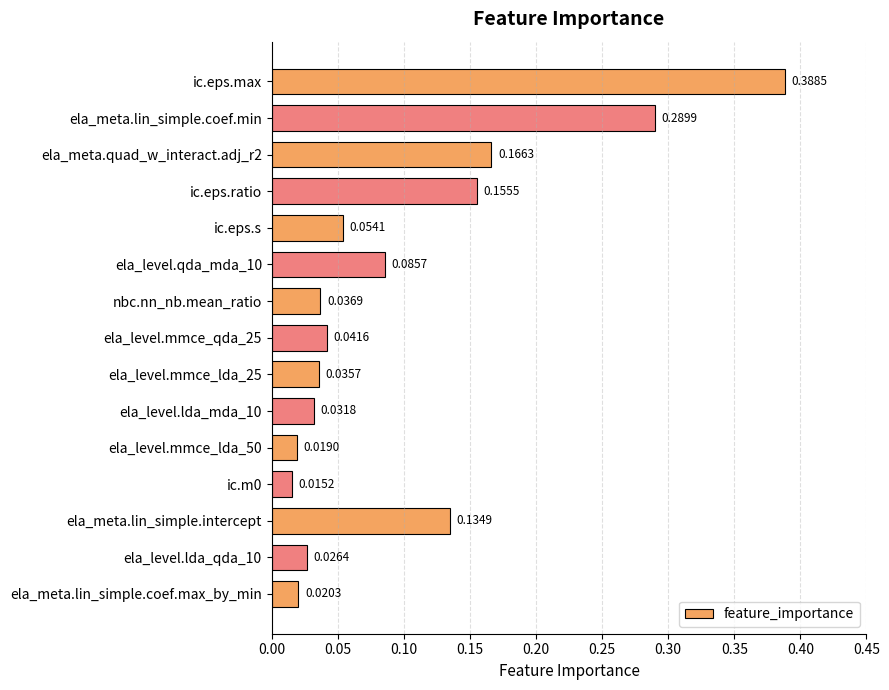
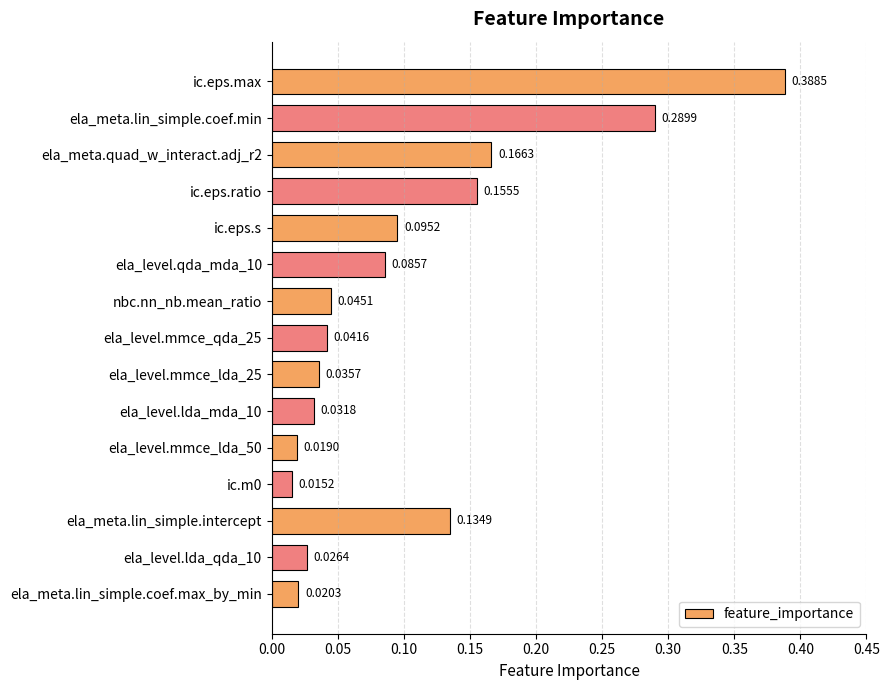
  {
    "ic.eps.max": 0.3885,
    "ela_meta.lin_simple.coef.min": 0.2899,
    "ela_meta.quad_w_interact.adj_r2": 0.1663,
    "ic.eps.ratio": 0.1555,
-   "ic.eps.s": 0.0541,
+   "ic.eps.s": 0.0952,
    "ela_level.qda_mda_10": 0.0857,
-   "nbc.nn_nb.mean_ratio": 0.0369,
+   "nbc.nn_nb.mean_ratio": 0.0451,
    "ela_level.mmce_qda_25": 0.0416,
    "ela_level.mmce_lda_25": 0.0357,
    "ela_level.lda_mda_10": 0.0318,
    "ela_level.mmce_lda_50": 0.0190,
    "ic.m0": 0.0152,
    "ela_meta.lin_simple.intercept": 0.1349,
    "ela_level.lda_qda_10": 0.0264,
    "ela_meta.lin_simple.coef.max_by_min": 0.0203
  }
